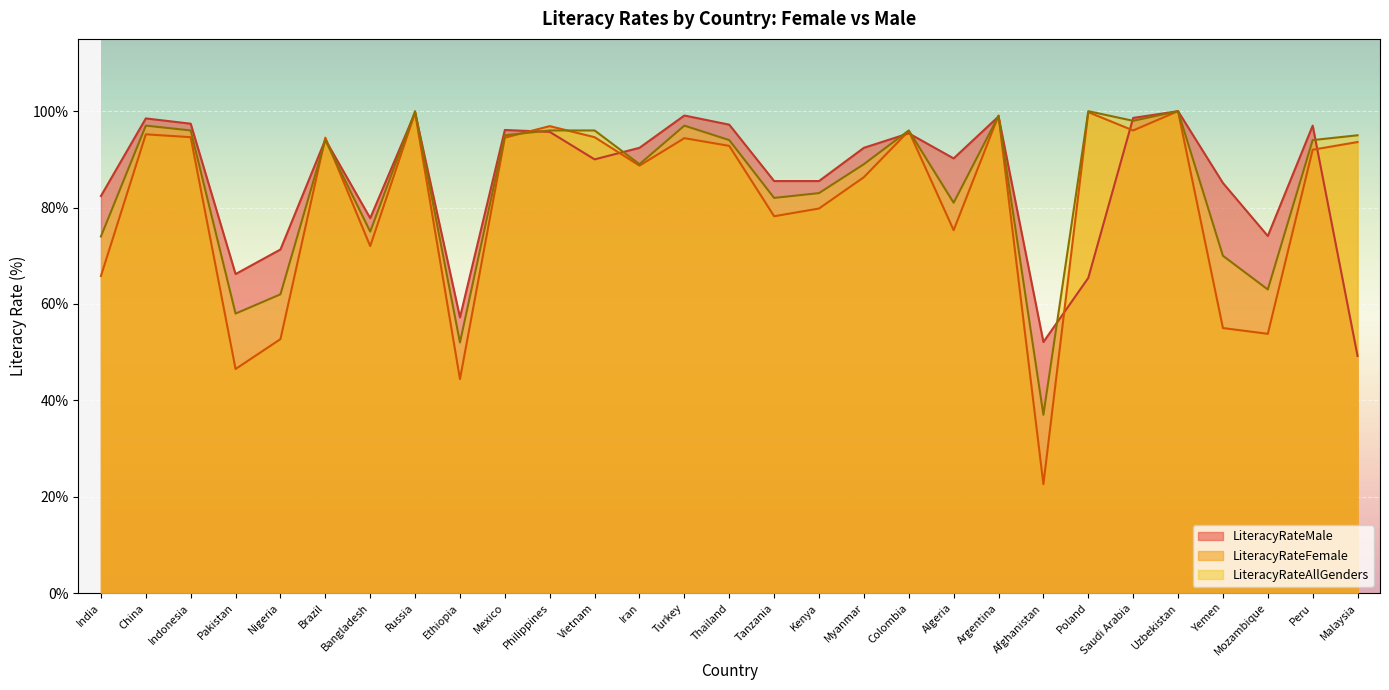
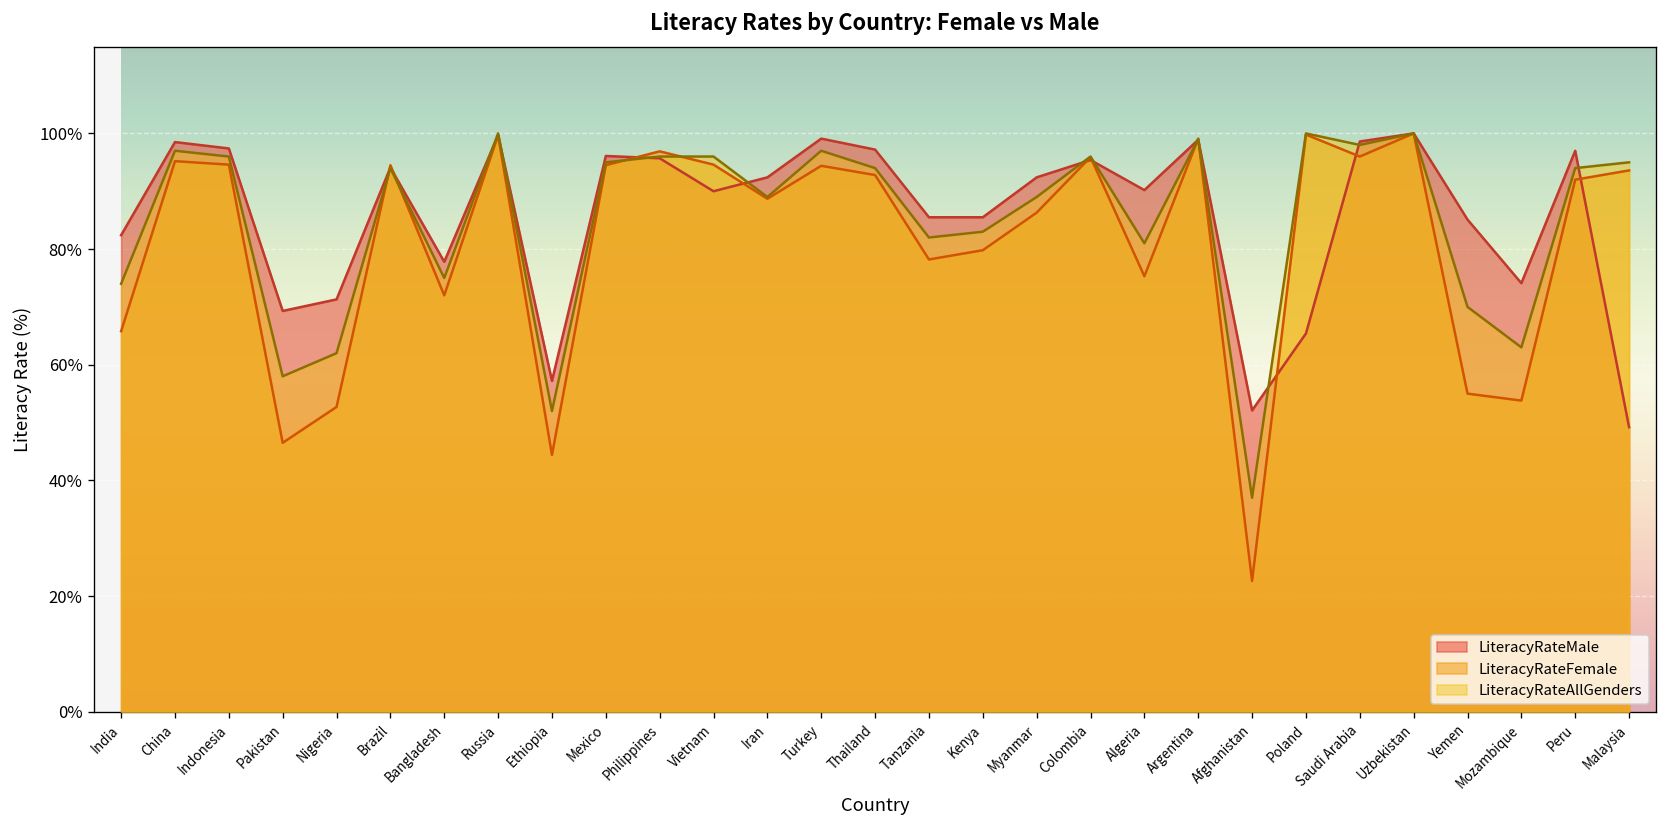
  {
    "LiteracyRateMale": {
      "India": "82%",
      "China": "99%",
      "Indonesia": "97%",
-     "Pakistan": "66%",
+     "Pakistan": "69%",
      "Nigeria": "71%",
      "Bangladesh": "78%",
      "Ethiopia": "57%",
      "Mexico": "96%",
      "Vietnam": "90%",
      "Iran": "92%",
      "Turkey": "99%",
      "Thailand": "97%",
      "Tanzania": "86%",
      "Kenya": "86%",
      "Myanmar": "92%",
      "Algeria": "90%",
      "Afghanistan": "52%",
      "Poland": "65%",
      "Saudi Arabia": "99%",
      "Yemen": "85%",
      "Mozambique": "74%",
      "Peru": "97%",
      "Malaysia": "49%"
    }
  }
